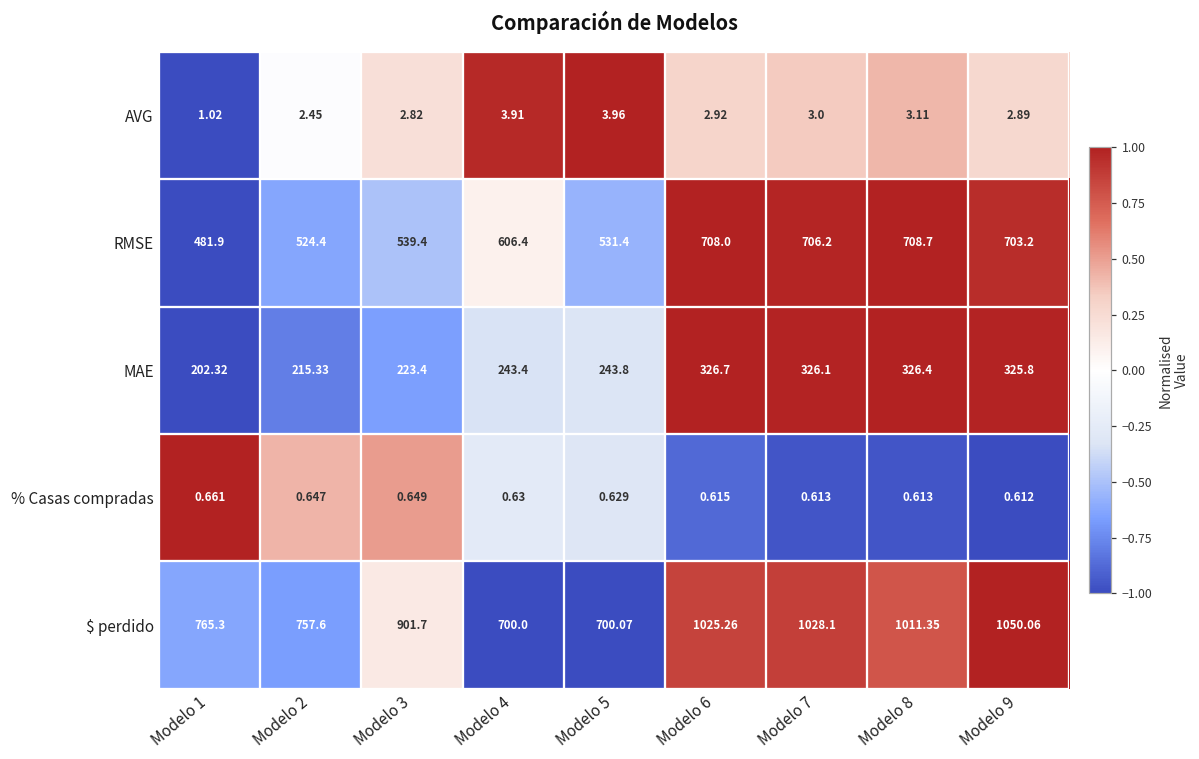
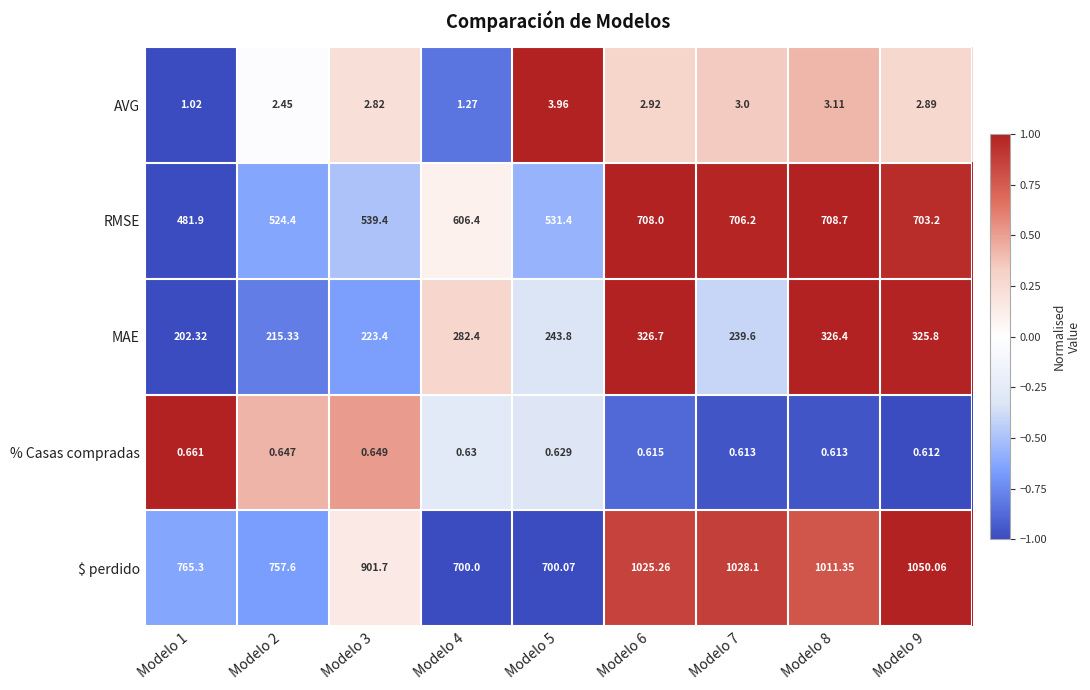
  {
    "AVG": {
      "Modelo 1": 1.02,
      "Modelo 2": 2.45,
      "Modelo 3": 2.82,
-     "Modelo 4": 3.91,
+     "Modelo 4": 1.27,
      "Modelo 5": 3.96,
      "Modelo 6": 2.92,
      "Modelo 7": 3.0,
      "Modelo 8": 3.11,
      "Modelo 9": 2.89
    },
    "RMSE": {
      "Modelo 1": 481.9,
      "Modelo 2": 524.4,
      "Modelo 3": 539.4,
      "Modelo 4": 606.4,
      "Modelo 5": 531.4,
      "Modelo 6": 708.0,
      "Modelo 7": 706.2,
      "Modelo 8": 708.7,
      "Modelo 9": 703.2
    },
    "MAE": {
      "Modelo 1": 202.32,
      "Modelo 2": 215.33,
      "Modelo 3": 223.4,
-     "Modelo 4": 243.4,
+     "Modelo 4": 282.4,
      "Modelo 5": 243.8,
      "Modelo 6": 326.7,
-     "Modelo 7": 326.1,
+     "Modelo 7": 239.6,
      "Modelo 8": 326.4,
      "Modelo 9": 325.8
    },
    "% Casas compradas": {
      "Modelo 1": 0.661,
      "Modelo 2": 0.647,
      "Modelo 3": 0.649,
      "Modelo 4": 0.63,
      "Modelo 5": 0.629,
      "Modelo 6": 0.615,
      "Modelo 7": 0.613,
      "Modelo 8": 0.613,
      "Modelo 9": 0.612
    },
    "$ perdido": {
      "Modelo 1": 765.3,
      "Modelo 2": 757.6,
      "Modelo 3": 901.7,
      "Modelo 4": 700.0,
      "Modelo 5": 700.07,
      "Modelo 6": 1025.26,
      "Modelo 7": 1028.1,
      "Modelo 8": 1011.35,
      "Modelo 9": 1050.06
    }
  }
